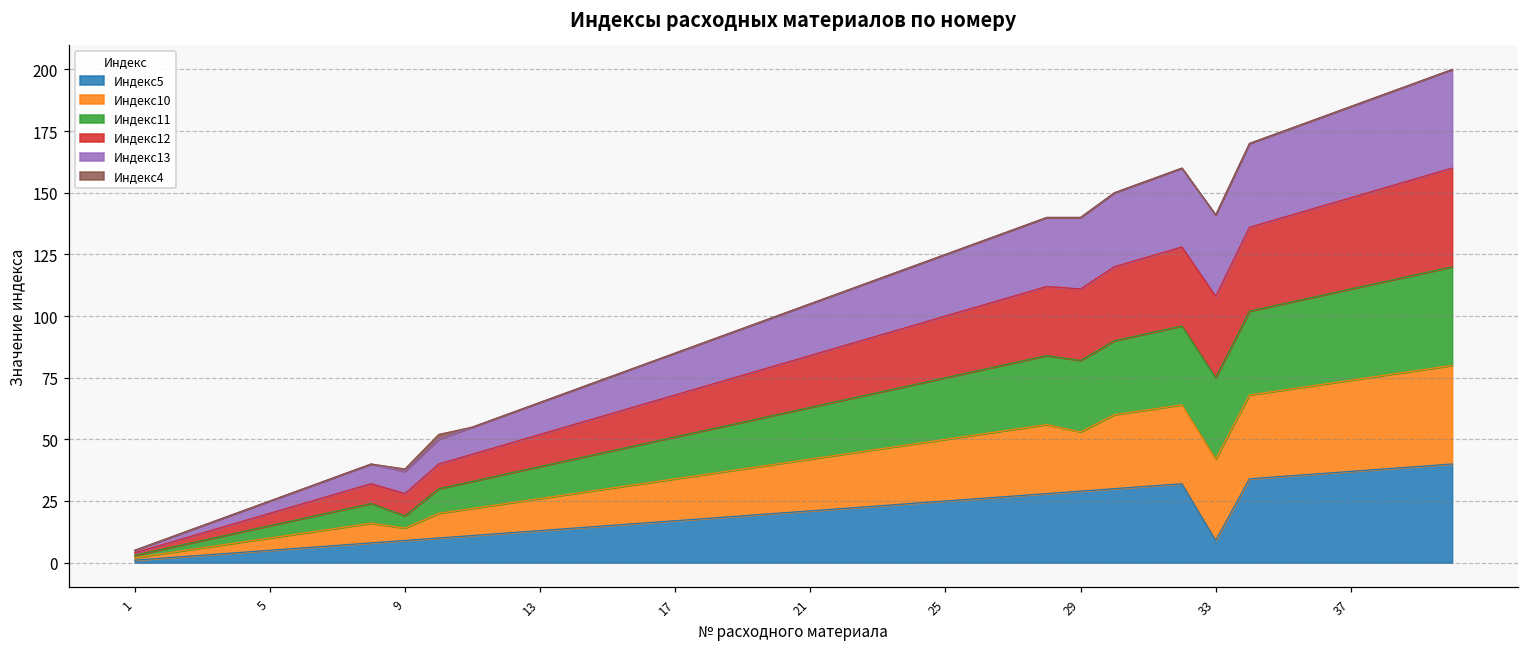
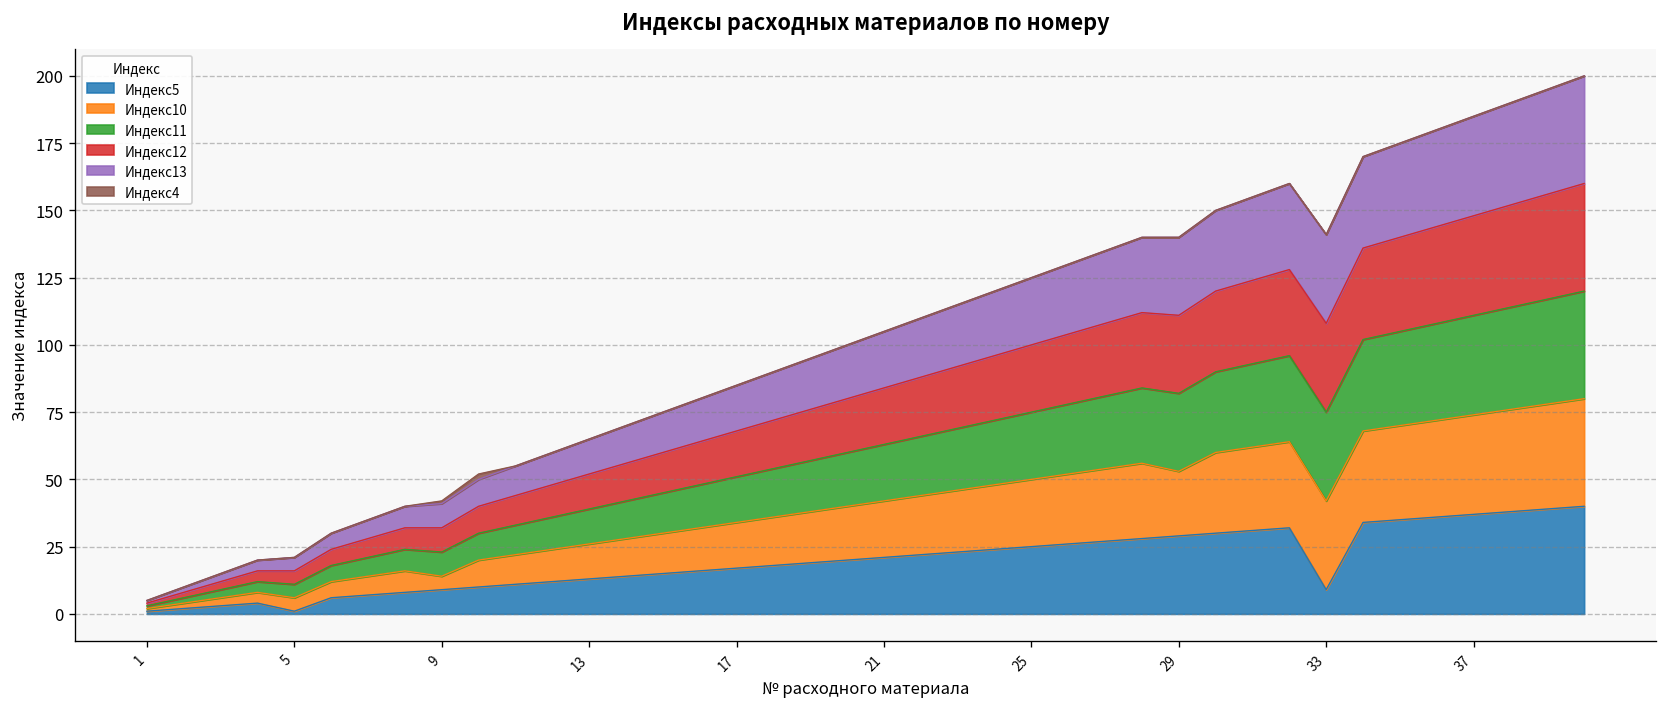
  {
    "Индекс5": {
-     "5": 5,
+     "5": 1,
      "9": 9,
      "13": 13,
      "17": 17,
      "21": 21,
      "25": 25,
      "29": 29,
      "33": 9,
      "37": 37
    },
    "Индекс10": {
      "5": 5,
      "9": 5,
      "13": 13,
      "17": 17,
      "21": 21,
      "25": 25,
      "29": 24,
      "33": 33,
      "37": 37
    },
    "Индекс11": {
      "5": 5,
-     "9": 5,
+     "9": 9,
      "13": 13,
      "17": 17,
      "21": 21,
      "25": 25,
      "29": 29,
      "33": 33,
      "37": 37
    },
    "Индекс12": {
      "5": 5,
      "9": 9,
      "13": 13,
      "17": 17,
      "21": 21,
      "25": 25,
      "29": 29,
      "33": 33,
      "37": 37
    }
  }
